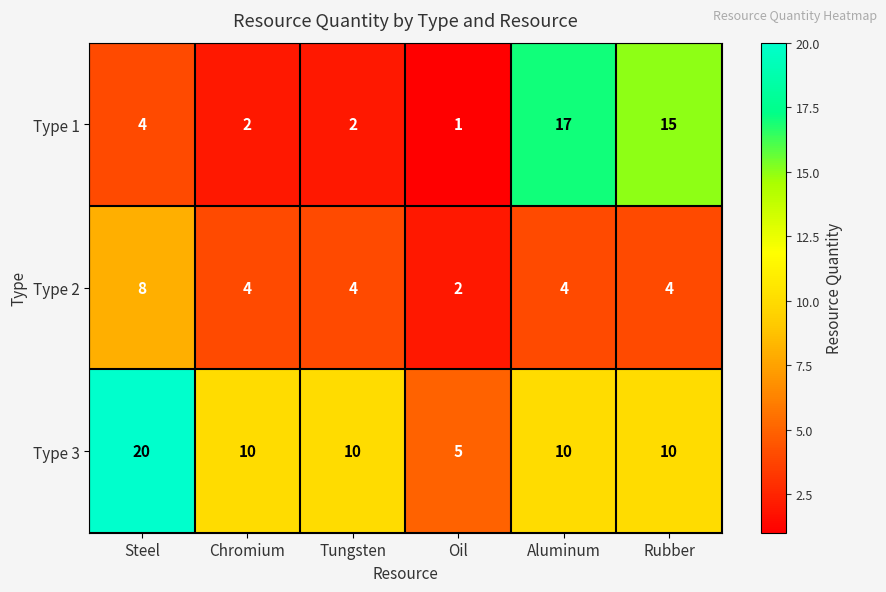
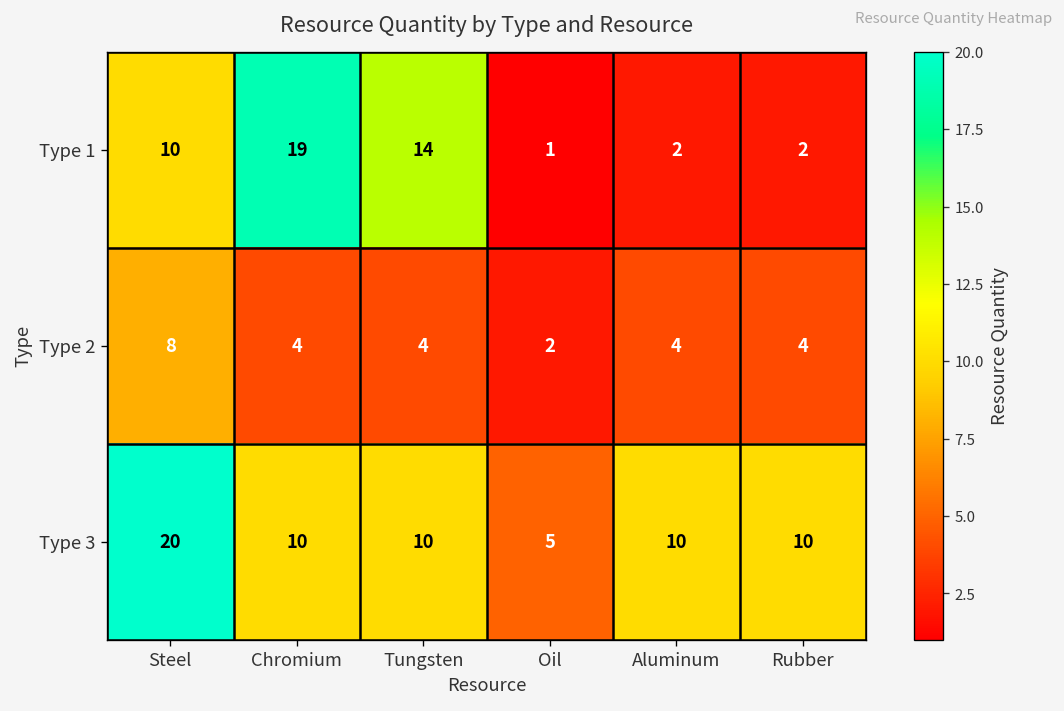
  {
    "Type 1": {
-     "Steel": 4,
-     "Chromium": 2,
-     "Tungsten": 2,
+     "Steel": 10,
+     "Chromium": 19,
+     "Tungsten": 14,
      "Oil": 1,
-     "Aluminum": 17,
-     "Rubber": 15
+     "Aluminum": 2,
+     "Rubber": 2
    },
    "Type 2": {
      "Steel": 8,
      "Chromium": 4,
      "Tungsten": 4,
      "Oil": 2,
      "Aluminum": 4,
      "Rubber": 4
    },
    "Type 3": {
      "Steel": 20,
      "Chromium": 10,
      "Tungsten": 10,
      "Oil": 5,
      "Aluminum": 10,
      "Rubber": 10
    }
  }
